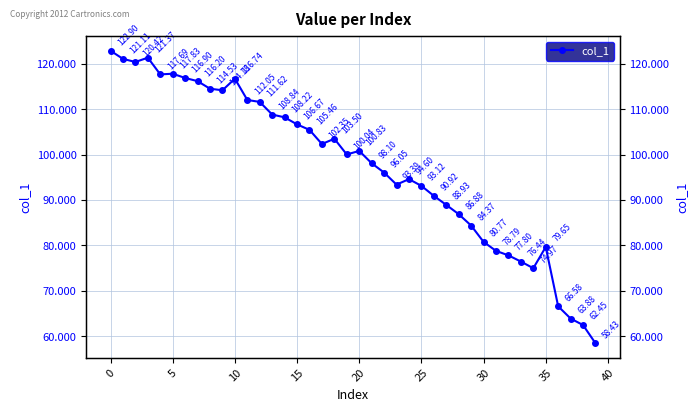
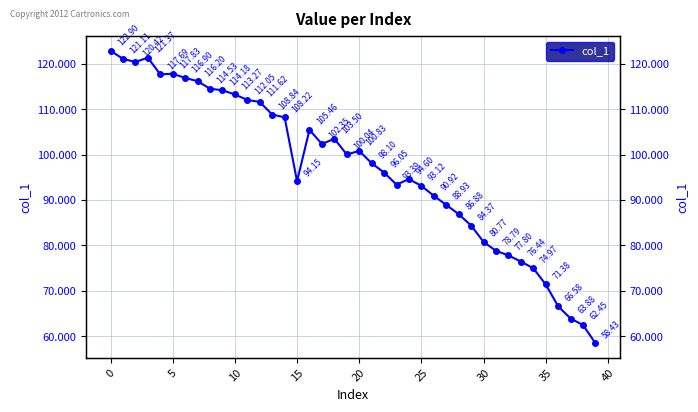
  {
-   "10": 116.74,
-   "15": 106.67,
-   "35": 79.65
+   "10": 113.27,
+   "15": 94.15,
+   "35": 71.38
  }
